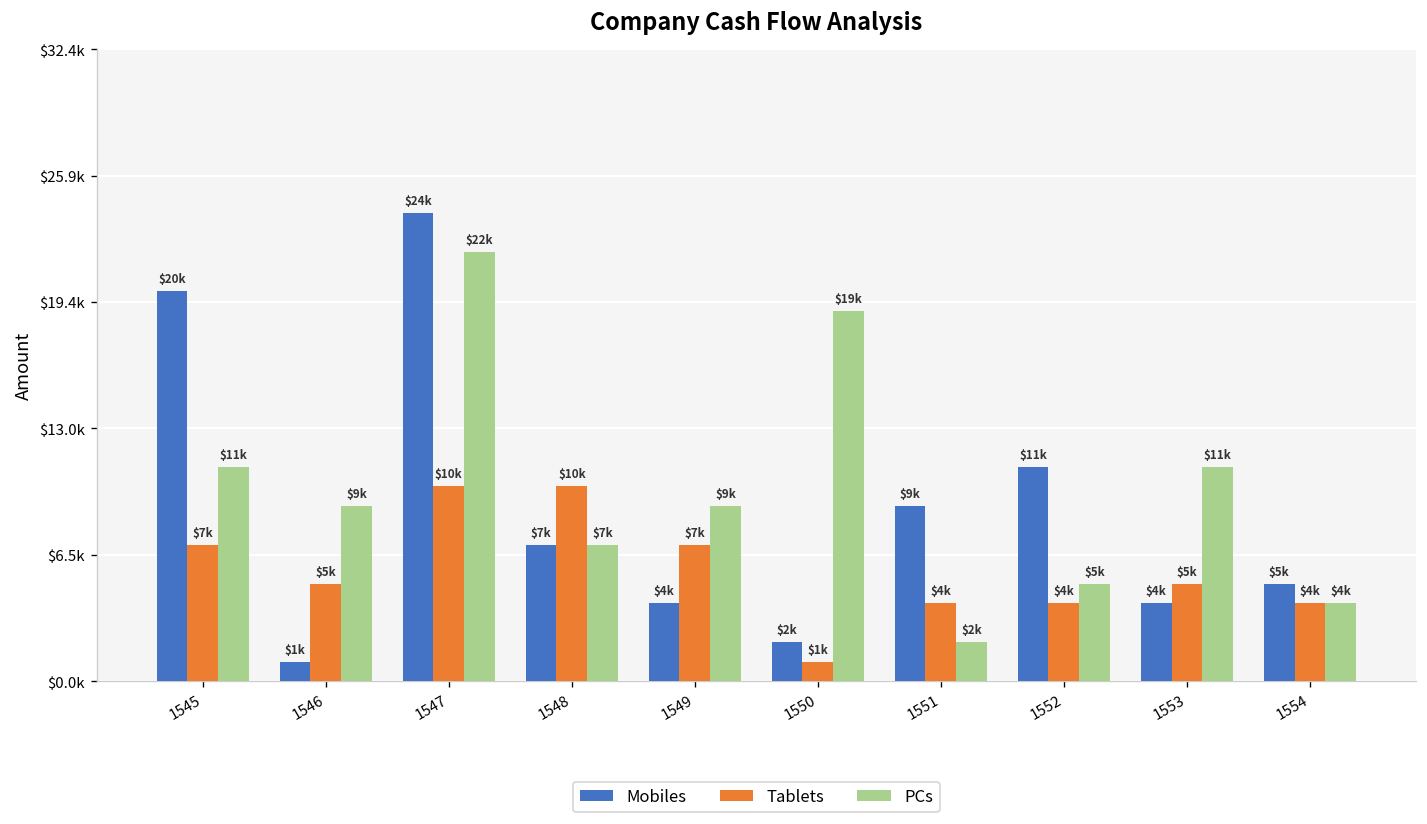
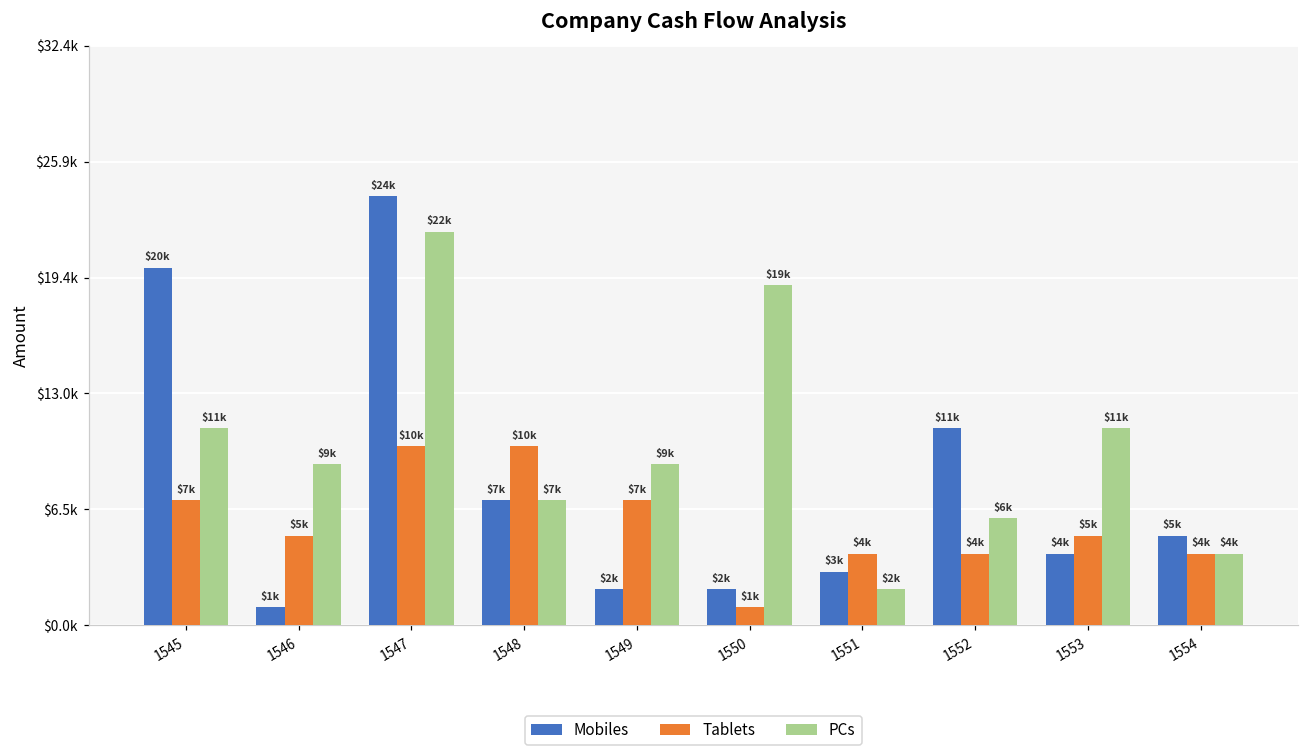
  {
    "Mobiles": {
      "1545": "$20k",
      "1546": "$1k",
      "1547": "$24k",
      "1548": "$7k",
-     "1549": "$4k",
+     "1549": "$2k",
      "1550": "$2k",
-     "1551": "$9k",
+     "1551": "$3k",
      "1552": "$11k",
      "1553": "$4k",
      "1554": "$5k"
    },
    "Tablets": {
      "1545": "$7k",
      "1546": "$5k",
      "1547": "$10k",
      "1548": "$10k",
      "1549": "$7k",
      "1550": "$1k",
      "1551": "$4k",
      "1552": "$4k",
      "1553": "$5k",
      "1554": "$4k"
    },
    "PCs": {
      "1545": "$11k",
      "1546": "$9k",
      "1547": "$22k",
      "1548": "$7k",
      "1549": "$9k",
      "1550": "$19k",
      "1551": "$2k",
-     "1552": "$5k",
+     "1552": "$6k",
      "1553": "$11k",
      "1554": "$4k"
    }
  }
